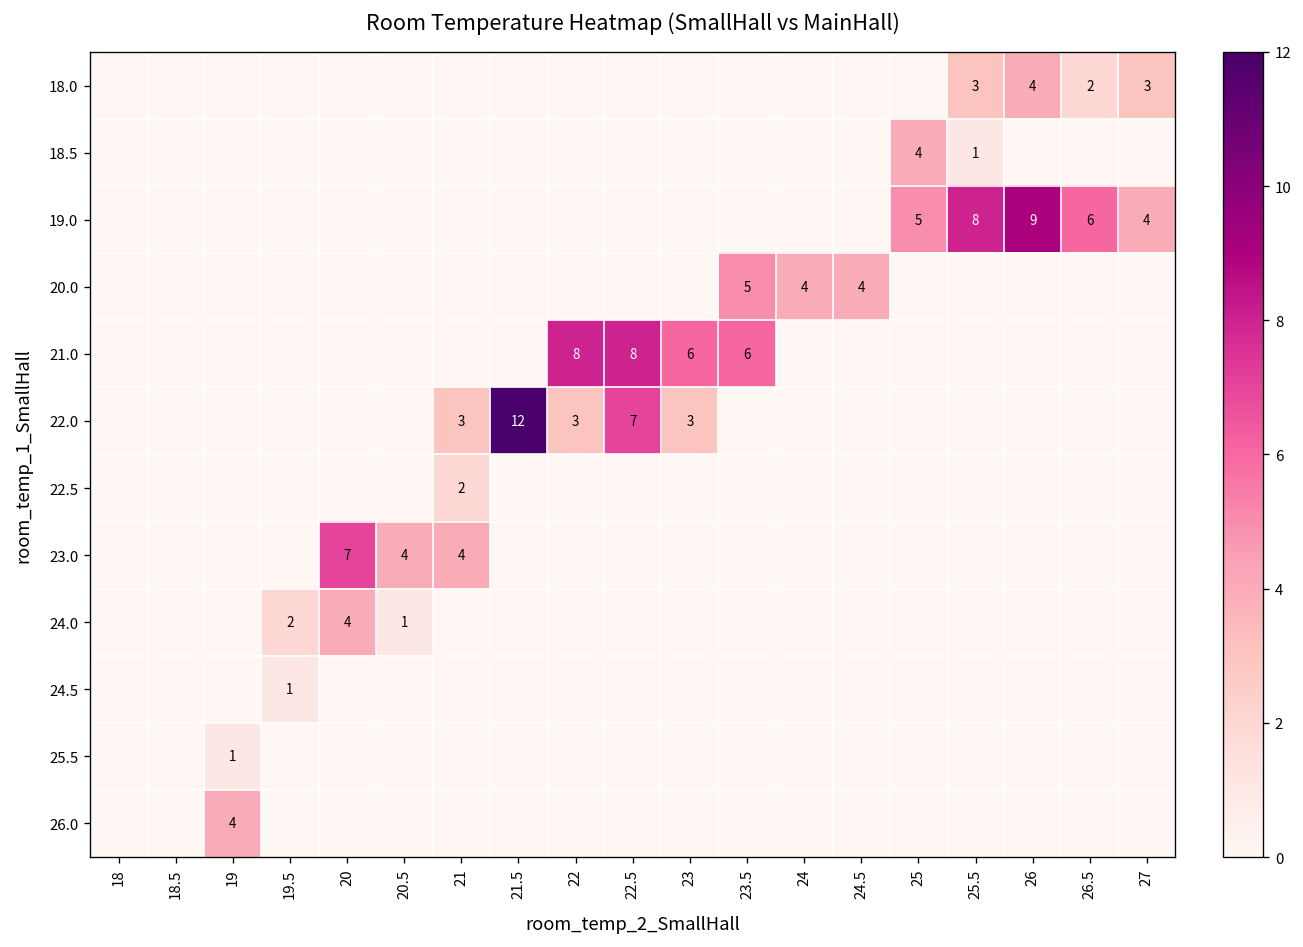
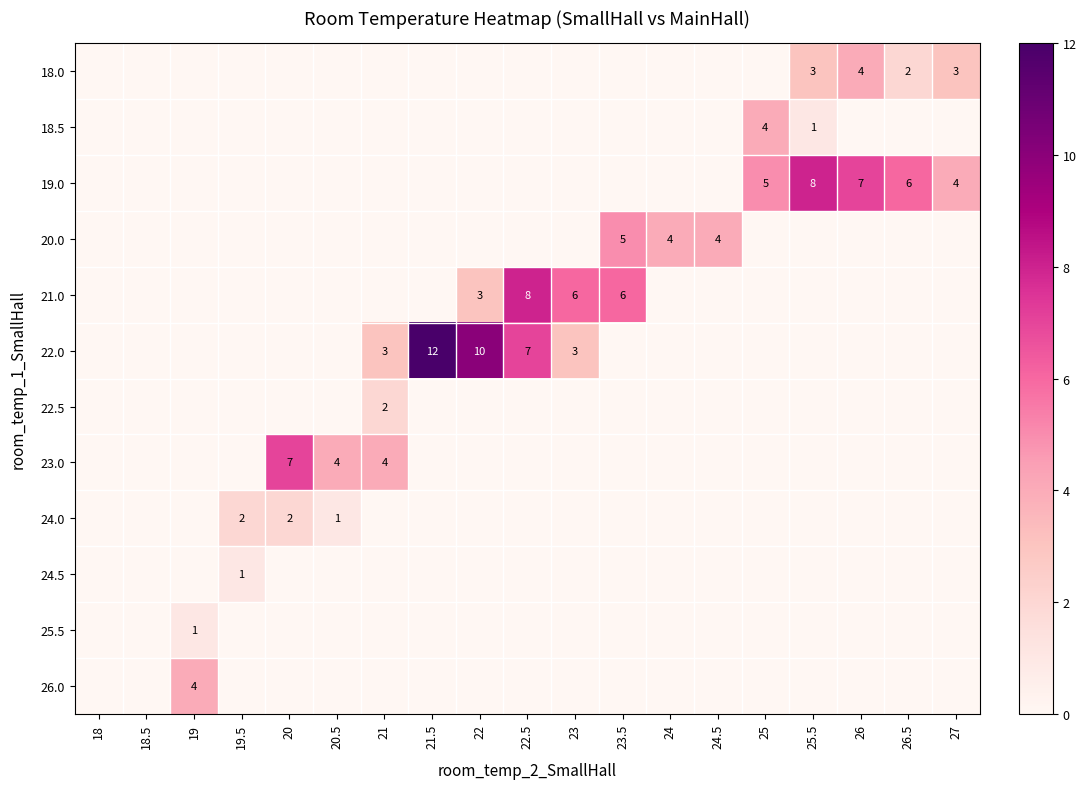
  {
    "18.0": {
      "25.5": 3,
      "26": 4,
      "26.5": 2,
      "27": 3
    },
    "18.5": {
      "25": 4,
      "25.5": 1
    },
    "19.0": {
      "25": 5,
      "25.5": 8,
-     "26": 9,
+     "26": 7,
      "26.5": 6,
      "27": 4
    },
    "20.0": {
      "23.5": 5,
      "24": 4,
      "24.5": 4
    },
    "21.0": {
-     "22": 8,
+     "22": 3,
      "22.5": 8,
      "23": 6,
      "23.5": 6
    },
    "22.0": {
      "21": 3,
      "21.5": 12,
-     "22": 3,
+     "22": 10,
      "22.5": 7,
      "23": 3
    },
    "22.5": {
      "21": 2
    },
    "23.0": {
      "20": 7,
      "20.5": 4,
      "21": 4
    },
    "24.0": {
      "19.5": 2,
-     "20": 4,
+     "20": 2,
      "20.5": 1
    },
    "24.5": {
      "19.5": 1
    },
    "25.5": {
      "19": 1
    },
    "26.0": {
      "19": 4
    }
  }
